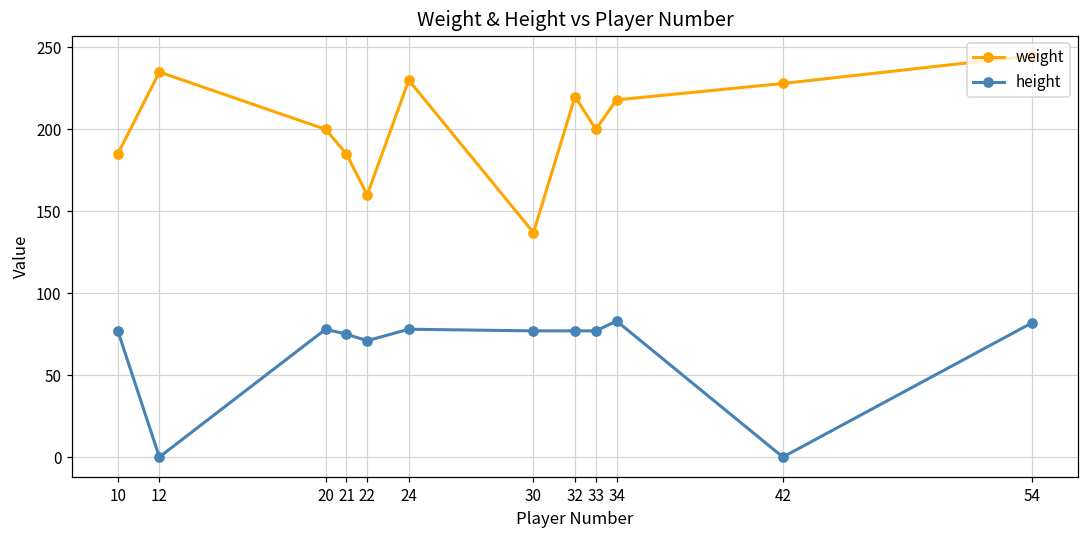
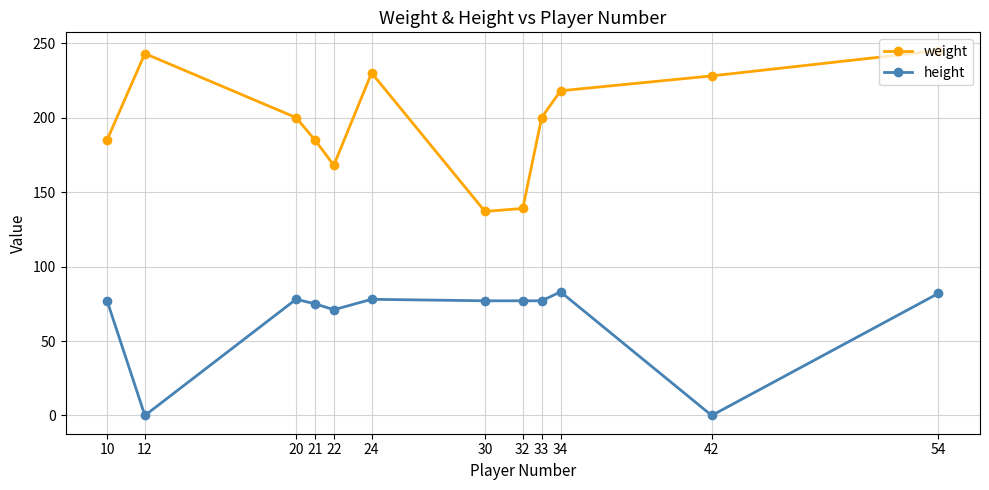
  {
    "weight": {
      "10": 185,
-     "12": 235,
+     "12": 243,
      "20": 200,
      "21": 185,
-     "22": 160,
+     "22": 168,
      "24": 230,
      "30": 137,
-     "32": 220,
+     "32": 139,
      "33": 200,
      "34": 218,
      "42": 228
    },
    "height": {
      "10": 77,
      "12": 0,
      "20": 78,
      "21": 75,
      "22": 71,
      "24": 78,
      "30": 77,
      "32": 77,
      "33": 77,
      "34": 83,
      "42": 0,
      "54": 82
    }
  }
